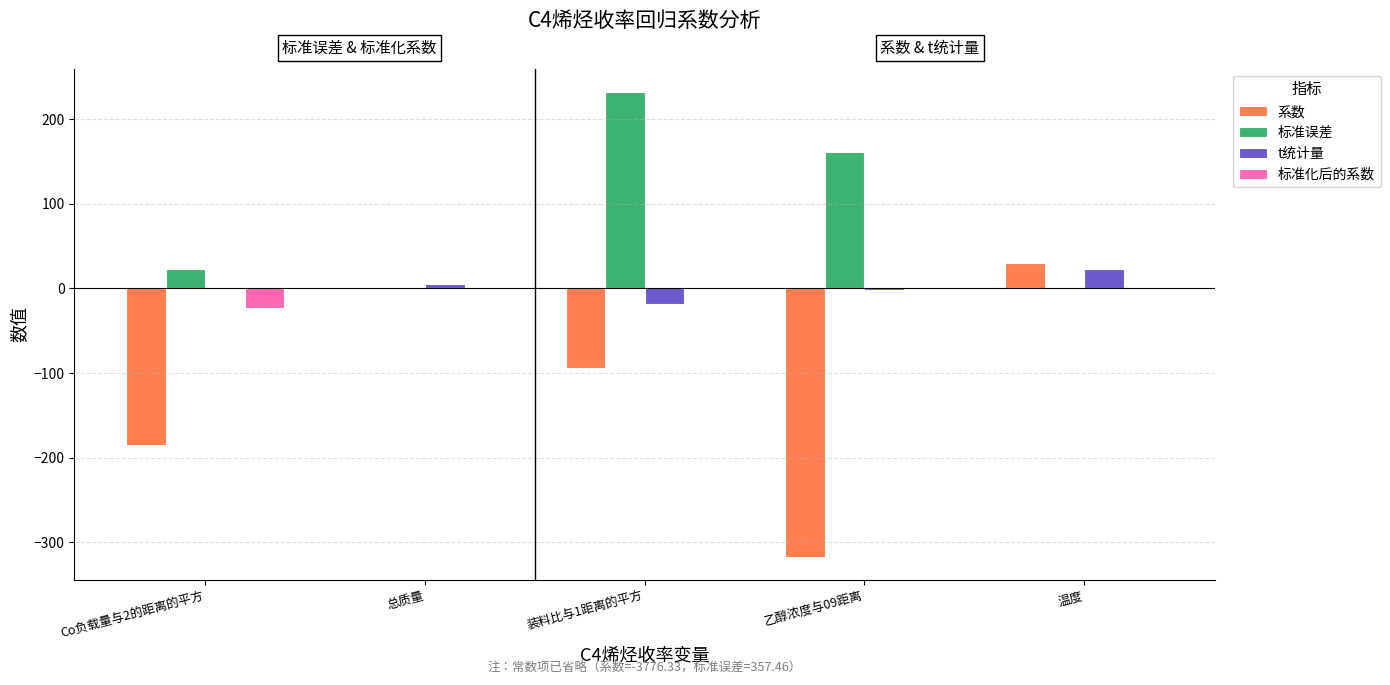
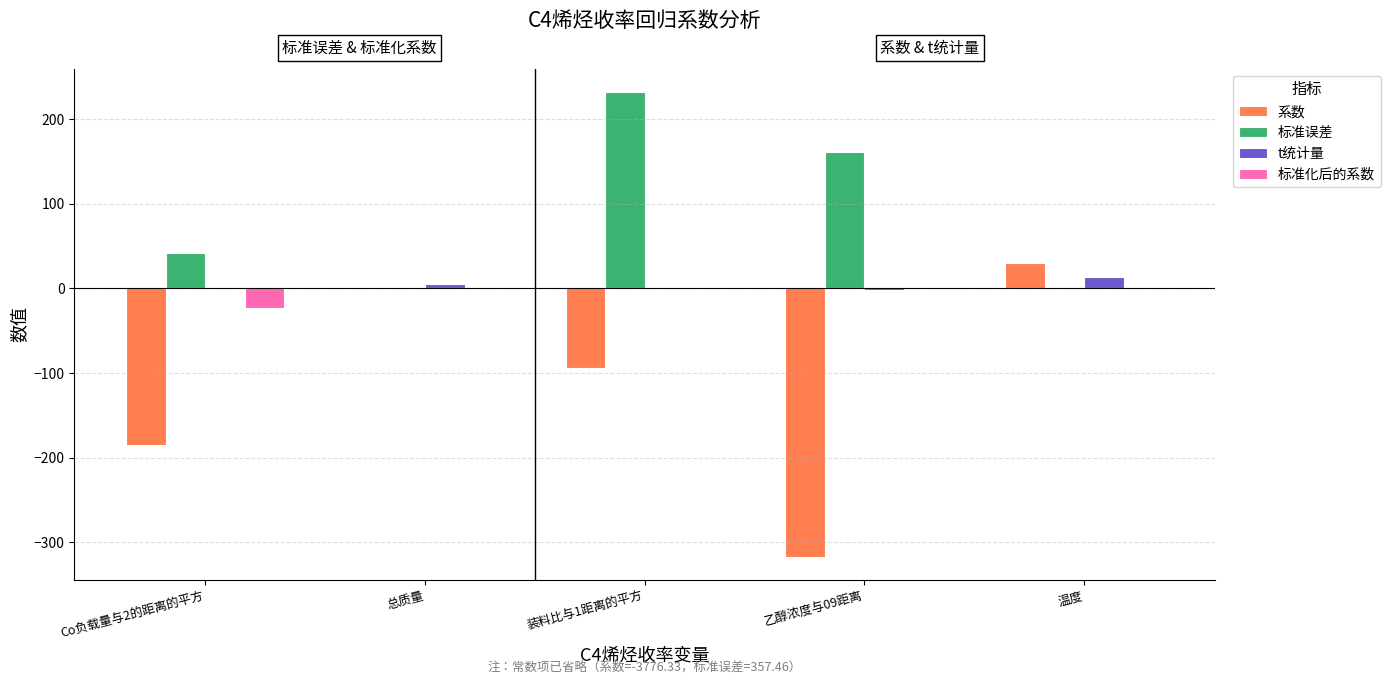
  {
    "系数": {
      "Co负载量与2的距离的平方": -180,
      "装料比与1距离的平方": -90,
      "乙醇浓度与09距离": -320,
      "温度": 30
    },
    "标准误差": {
-     "Co负载量与2的距离的平方": 20,
+     "Co负载量与2的距离的平方": 40,
      "装料比与1距离的平方": 230,
      "乙醇浓度与09距离": 160
    },
    "t统计量": {
      "总质量": 10,
-     "装料比与1距离的平方": -20,
-     "温度": 20
+     "装料比与1距离的平方": 0,
+     "温度": 10
    },
    "标准化后的系数": {
      "Co负载量与2的距离的平方": -20
    }
  }
